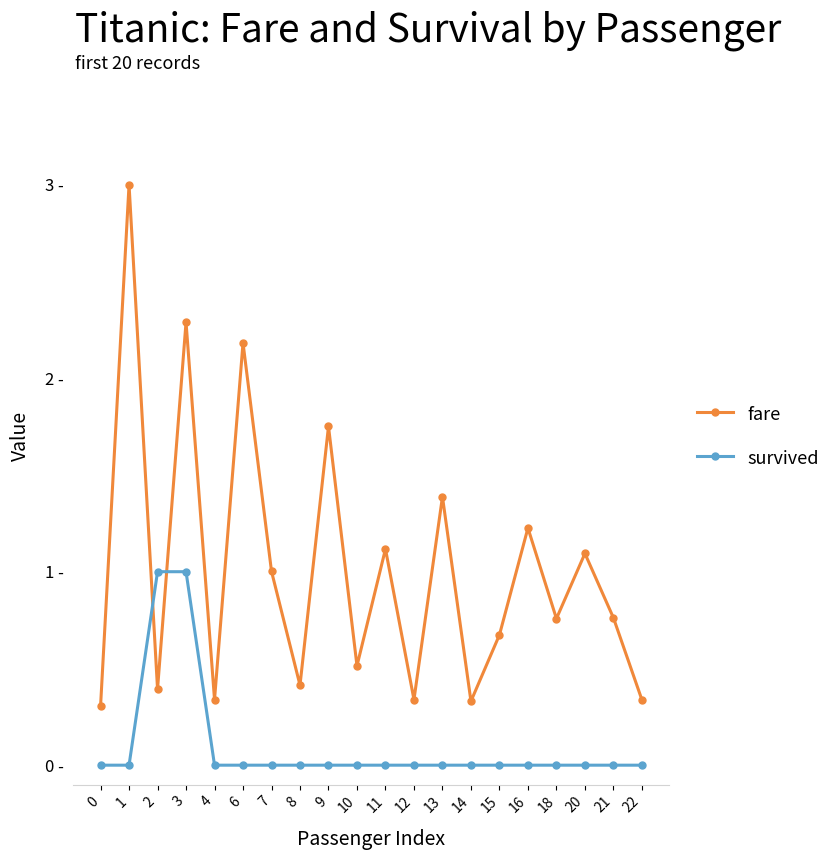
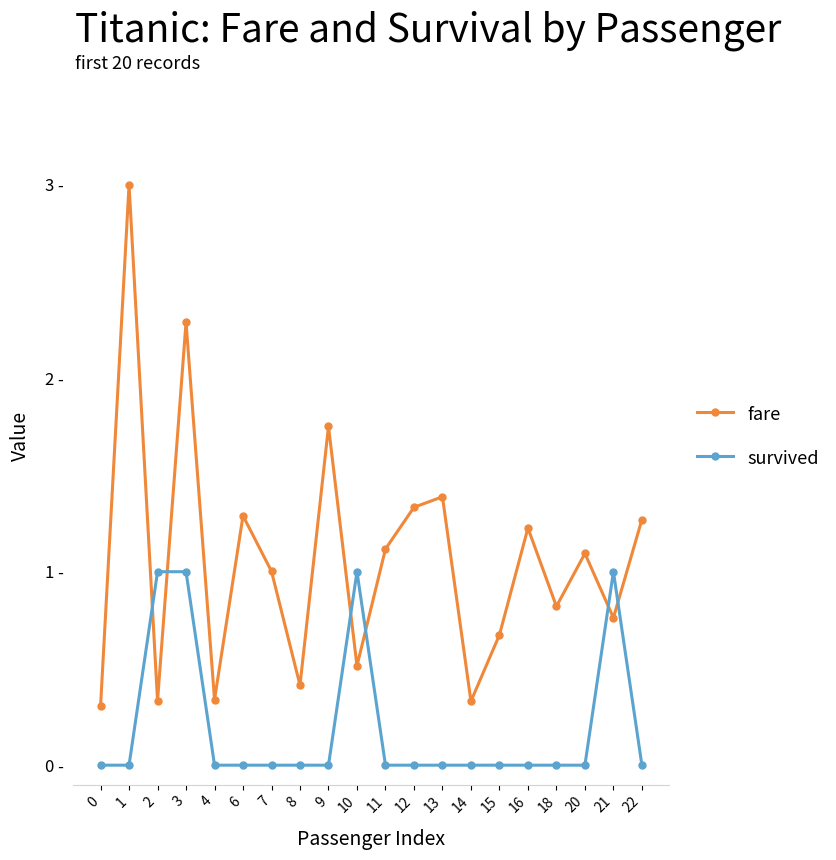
  {
    "fare": {
      "0": "0.31 -",
      "1": "3.00 -",
-     "2": "0.39 -",
+     "2": "0.33 -",
      "3": "2.29 -",
      "4": "0.34 -",
-     "6": "2.18 -",
+     "6": "1.29 -",
      "7": "1.00 -",
      "8": "0.41 -",
      "9": "1.75 -",
      "10": "0.51 -",
      "11": "1.12 -",
-     "12": "0.34 -",
+     "12": "1.33 -",
      "13": "1.39 -",
      "14": "0.33 -",
      "15": "0.67 -",
      "16": "1.23 -",
-     "18": "0.76 -",
+     "18": "0.82 -",
      "20": "1.09 -",
      "21": "0.76 -",
-     "22": "0.34 -"
+     "22": "1.27 -"
    },
    "survived": {
      "0": "0 -",
      "1": "0 -",
      "2": "1 -",
      "3": "1 -",
      "4": "0 -",
      "6": "0 -",
      "7": "0 -",
      "8": "0 -",
      "9": "0 -",
-     "10": "0 -",
+     "10": "1 -",
      "11": "0 -",
      "12": "0 -",
      "13": "0 -",
      "14": "0 -",
      "15": "0 -",
      "16": "0 -",
      "18": "0 -",
      "20": "0 -",
-     "21": "0 -",
+     "21": "1 -",
      "22": "0 -"
    }
  }
